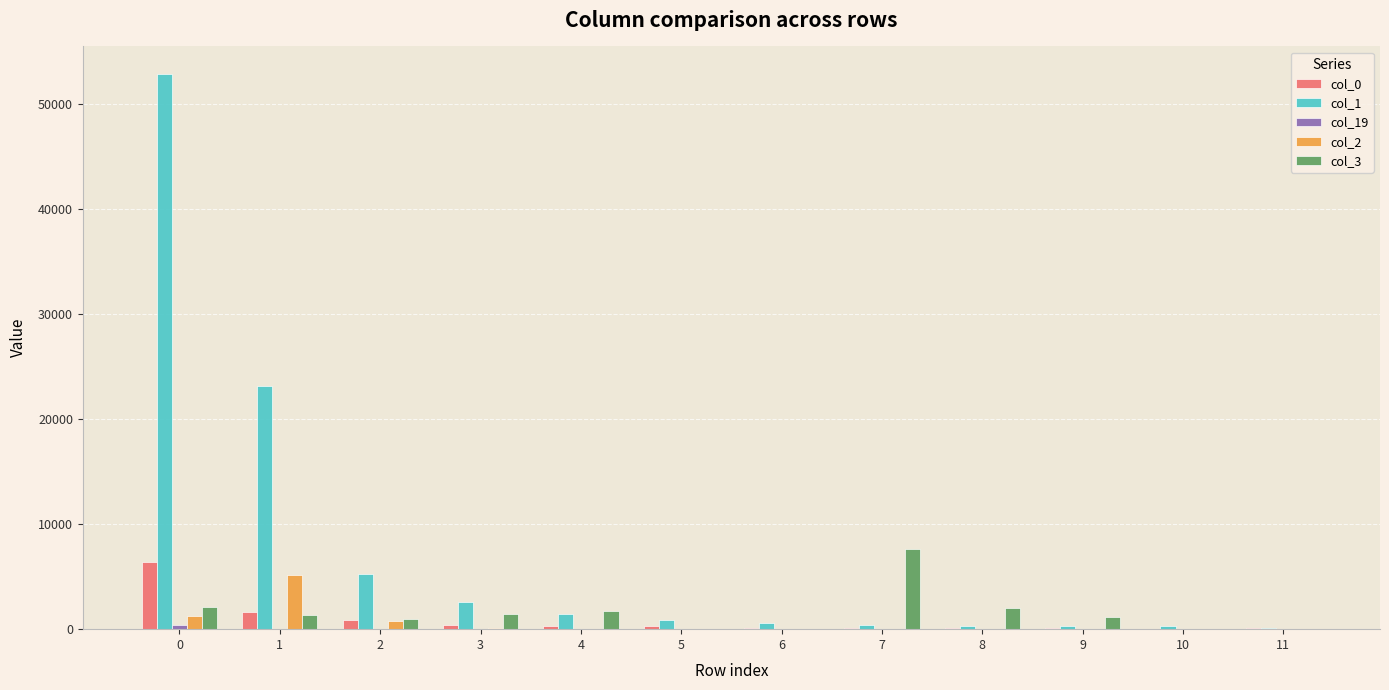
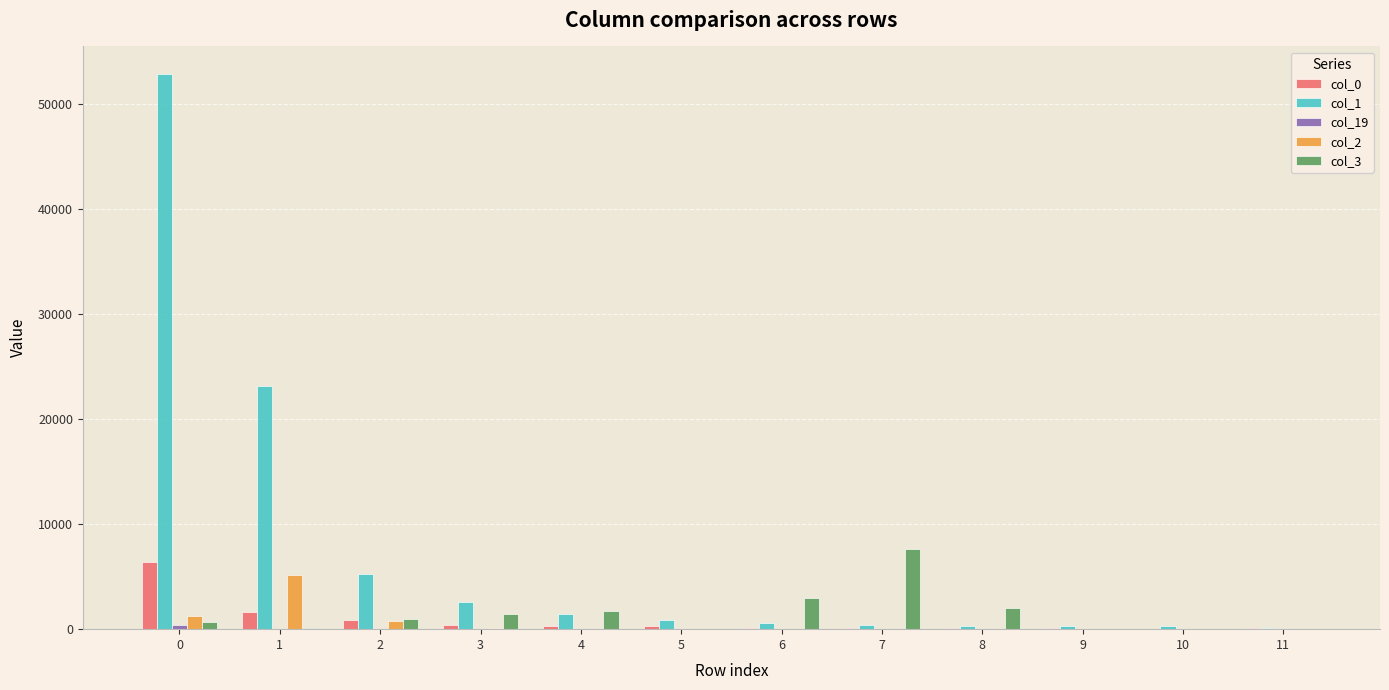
  {
    "col_0": {
      "0": 6400,
      "1": 1600,
      "2": 900,
      "3": 400,
      "4": 300,
      "5": 300
    },
    "col_1": {
      "0": 52800,
      "1": 23100,
      "2": 5300,
      "3": 2600,
      "4": 1400,
      "5": 900,
      "6": 600,
      "7": 400,
      "8": 300,
      "9": 300,
      "10": 300
    },
    "col_19": {
      "0": 400
    },
    "col_2": {
      "0": 1300,
      "1": 5100,
      "2": 700
    },
    "col_3": {
-     "0": 2100,
-     "1": 1400,
+     "0": 600,
+     "1": 100,
      "2": 1000,
      "3": 1500,
      "4": 1700,
-     "6": 0,
+     "6": 3000,
      "7": 7600,
      "8": 2000,
-     "9": 1200,
+     "9": 0,
      "10": 0,
      "11": 0
    }
  }
